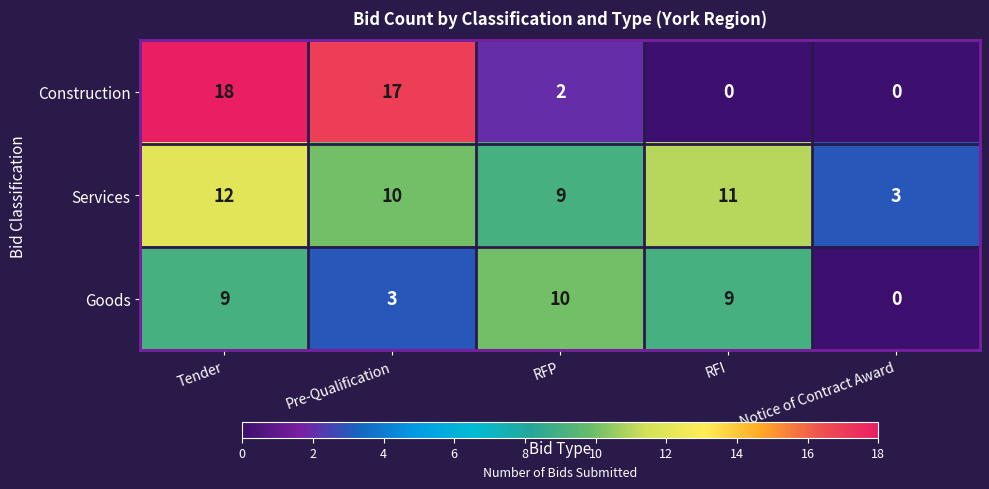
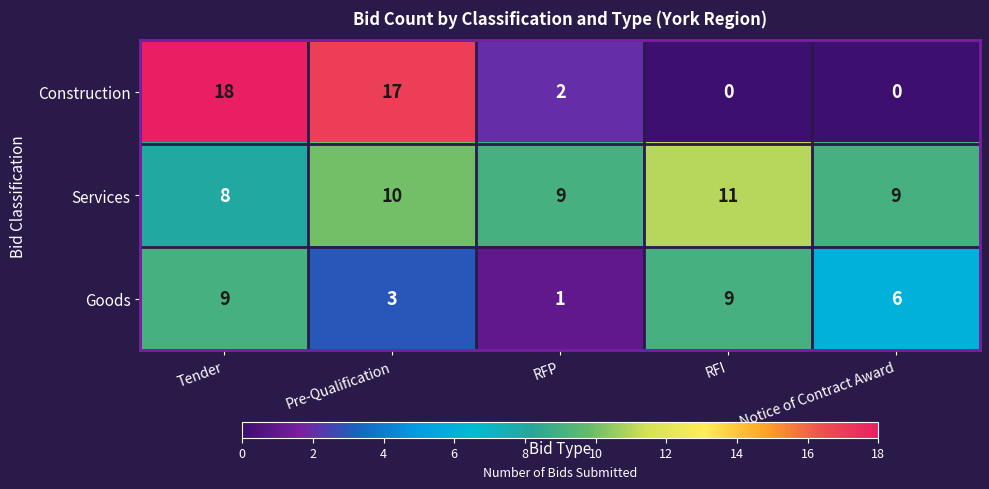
  {
    "Construction": {
      "Tender": 18,
      "Pre-Qualification": 17,
      "RFP": 2,
      "RFI": 0,
      "Notice of Contract Award": 0
    },
    "Services": {
-     "Tender": 12,
+     "Tender": 8,
      "Pre-Qualification": 10,
      "RFP": 9,
      "RFI": 11,
-     "Notice of Contract Award": 3
+     "Notice of Contract Award": 9
    },
    "Goods": {
      "Tender": 9,
      "Pre-Qualification": 3,
-     "RFP": 10,
+     "RFP": 1,
      "RFI": 9,
-     "Notice of Contract Award": 0
+     "Notice of Contract Award": 6
    }
  }
